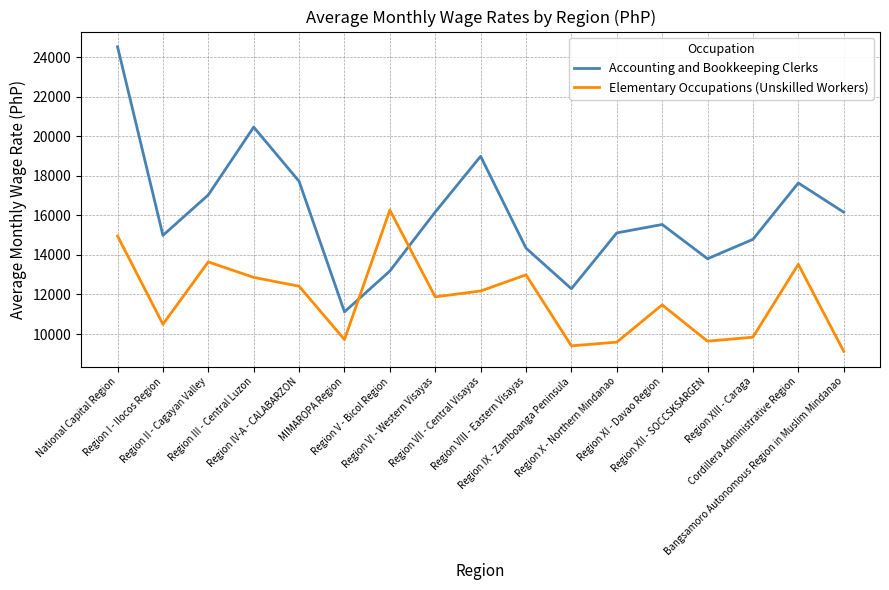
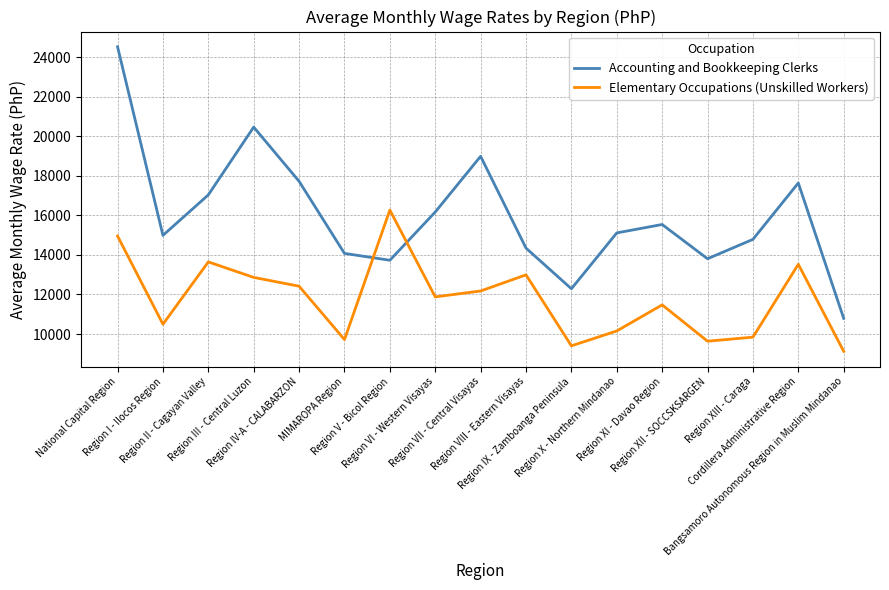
  {
    "Accounting and Bookkeeping Clerks": {
      "National Capital Region": 24500,
      "Region I - Ilocos Region": 15000,
      "Region II - Cagayan Valley": 17000,
      "Region III - Central Luzon": 20500,
      "Region IV-A - CALABARZON": 17700,
-     "MIMAROPA Region": 11100,
-     "Region V - Bicol Region": 13200,
+     "MIMAROPA Region": 14100,
+     "Region V - Bicol Region": 13700,
      "Region VI - Western Visayas": 16200,
      "Region VII - Central Visayas": 19000,
      "Region VIII - Eastern Visayas": 14300,
      "Region IX - Zamboanga Peninsula": 12300,
      "Region X - Northern Mindanao": 15100,
      "Region XI - Davao Region": 15500,
      "Region XII - SOCCSKSARGEN": 13800,
      "Region XIII - Caraga": 14800,
      "Cordillera Administrative Region": 17600,
-     "Bangsamoro Autonomous Region in Muslim Mindanao": 16200
+     "Bangsamoro Autonomous Region in Muslim Mindanao": 10800
    },
    "Elementary Occupations (Unskilled Workers)": {
      "National Capital Region": 15000,
      "Region I - Ilocos Region": 10500,
      "Region II - Cagayan Valley": 13600,
      "Region III - Central Luzon": 12900,
      "Region IV-A - CALABARZON": 12400,
      "MIMAROPA Region": 9700,
      "Region V - Bicol Region": 16300,
      "Region VI - Western Visayas": 11900,
      "Region VII - Central Visayas": 12200,
      "Region VIII - Eastern Visayas": 13000,
      "Region IX - Zamboanga Peninsula": 9400,
-     "Region X - Northern Mindanao": 9600,
+     "Region X - Northern Mindanao": 10200,
      "Region XI - Davao Region": 11500,
      "Region XII - SOCCSKSARGEN": 9600,
      "Region XIII - Caraga": 9800,
      "Cordillera Administrative Region": 13500,
      "Bangsamoro Autonomous Region in Muslim Mindanao": 9100
    }
  }
